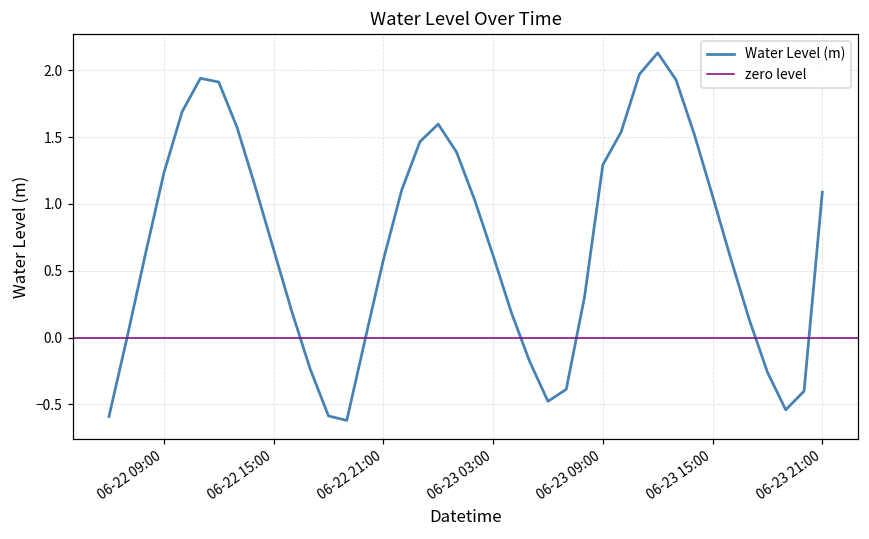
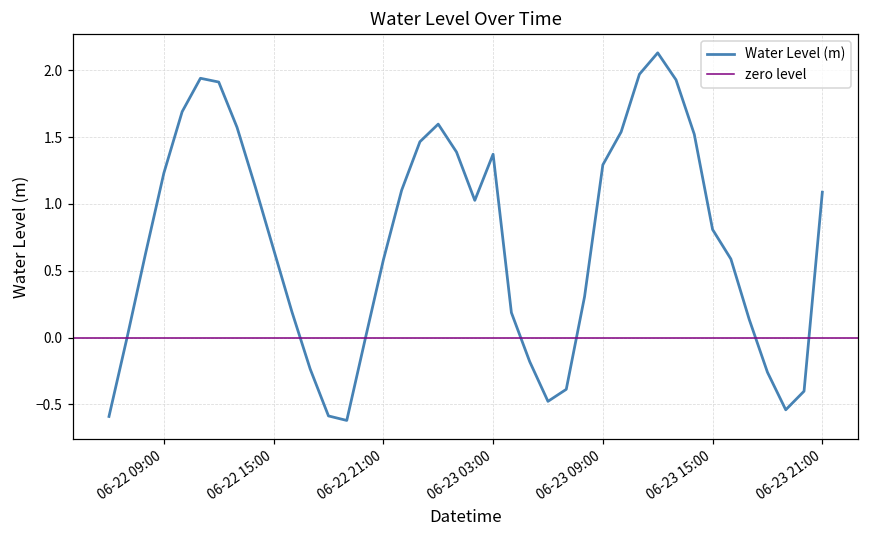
  {
    "06-22 09:00": 1.23,
    "06-22 15:00": 0.66,
    "06-22 21:00": 0.58,
-   "06-23 03:00": 0.61,
+   "06-23 03:00": 1.37,
    "06-23 09:00": 1.29,
-   "06-23 15:00": 1.06,
+   "06-23 15:00": 0.81,
    "06-23 21:00": 1.09
  }
